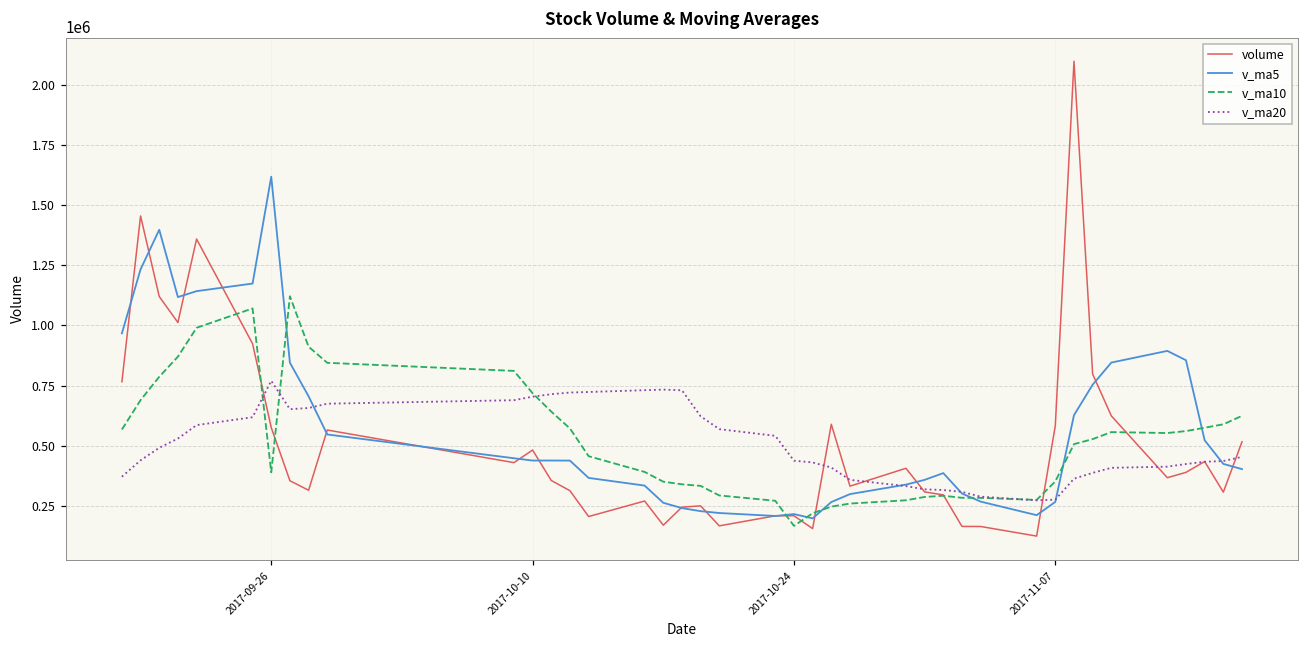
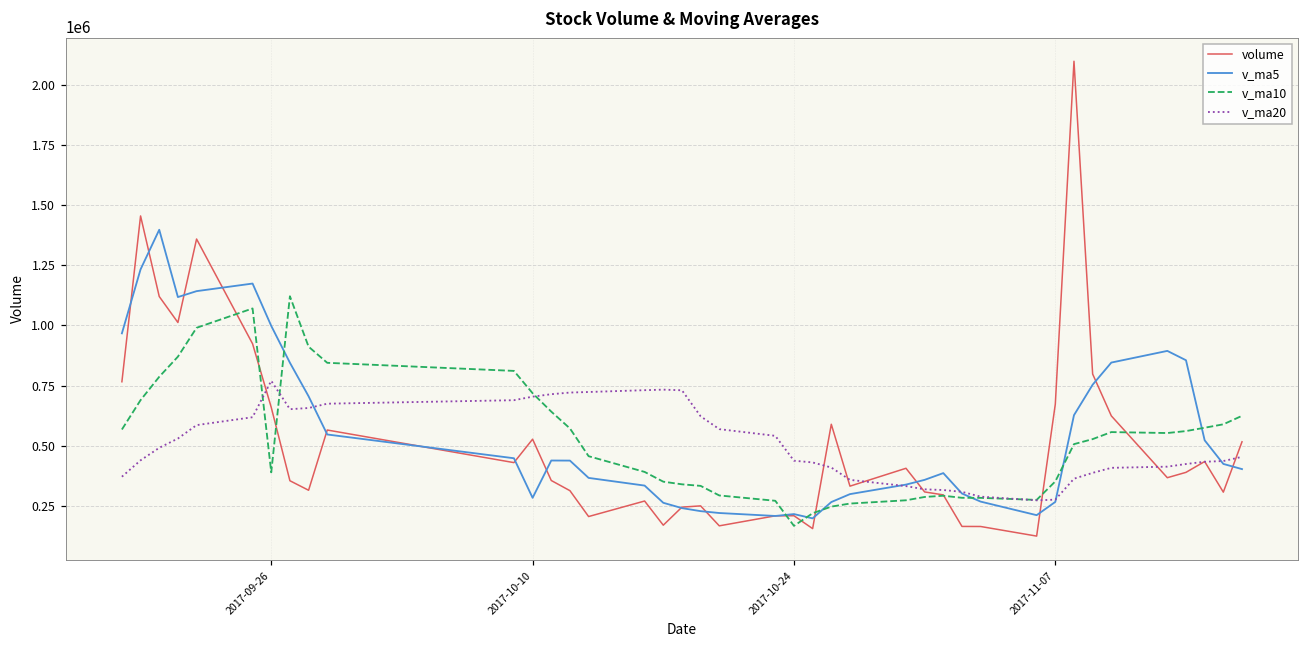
  {
    "volume": {
-     "2017-09-26": 580000,
-     "2017-10-10": 480000,
-     "2017-11-07": 580000
+     "2017-09-26": 660000,
+     "2017-10-10": 530000,
+     "2017-11-07": 670000
    },
    "v_ma5": {
-     "2017-09-26": 1620000,
-     "2017-10-10": 440000
+     "2017-09-26": 1000000,
+     "2017-10-10": 280000
    },
    "v_ma10": {
      "2017-09-26": 390000,
      "2017-10-10": 720000,
      "2017-10-24": 170000,
      "2017-11-07": 350000
    },
    "v_ma20": {
      "2017-09-26": 770000,
      "2017-10-10": 700000,
      "2017-10-24": 440000
    }
  }
